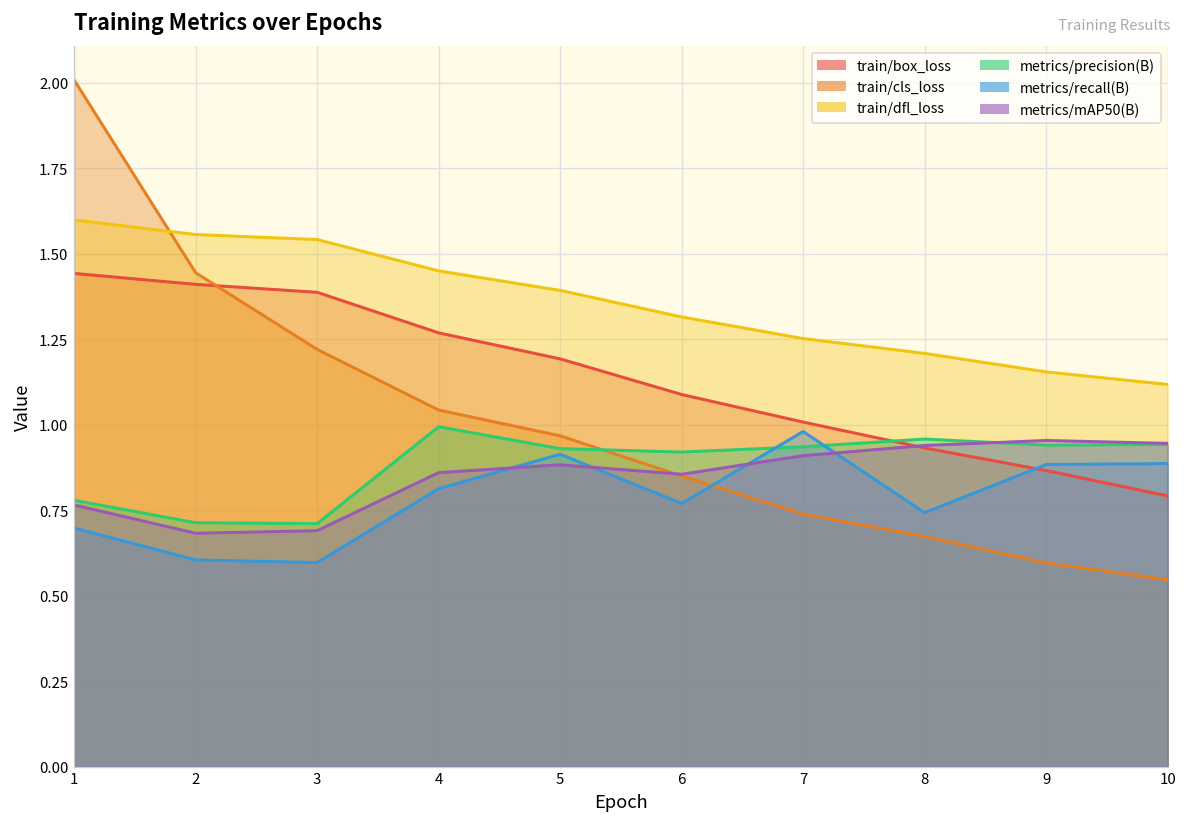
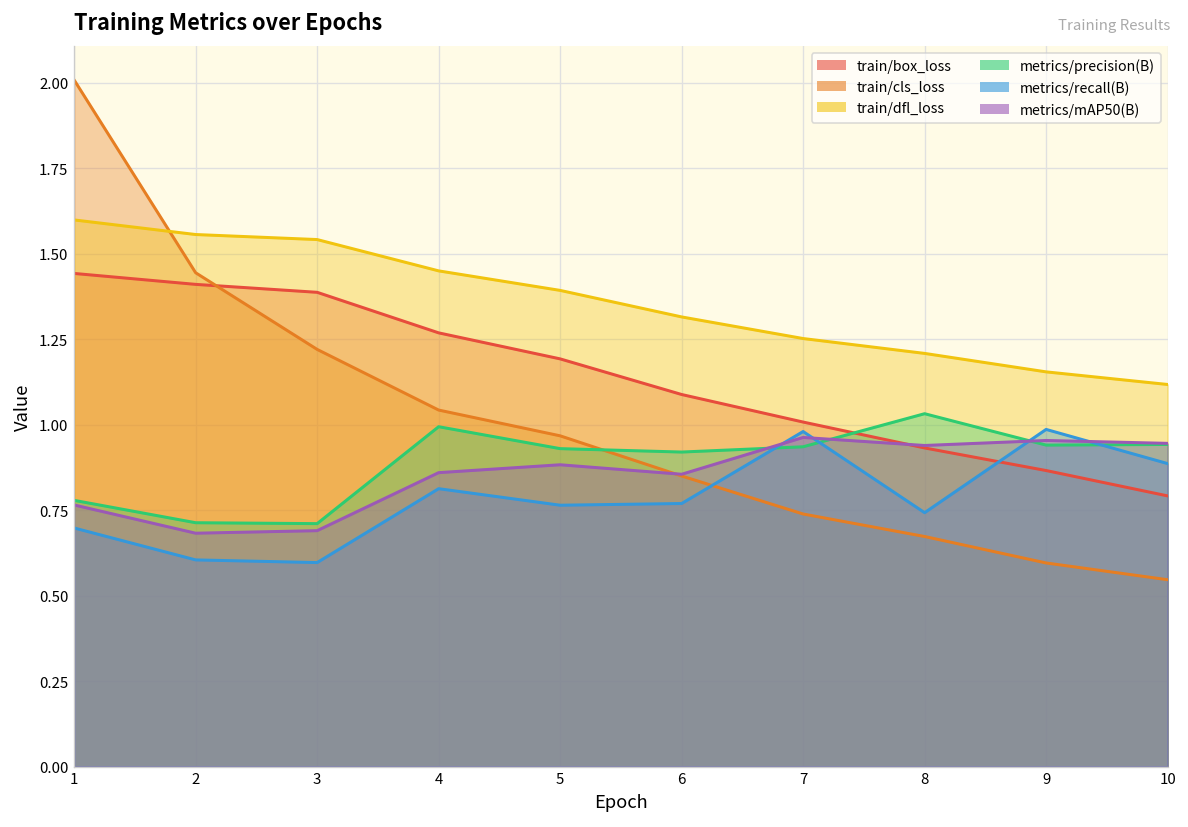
  {
    "metrics/precision(B)": {
      "1": 0.78,
      "2": 0.71,
      "3": 0.71,
      "4": 0.99,
      "5": 0.93,
      "6": 0.92,
      "7": 0.94,
-     "8": 0.96,
+     "8": 1.03,
      "9": 0.94
    },
    "metrics/recall(B)": {
      "1": 0.70,
      "2": 0.60,
      "3": 0.60,
      "4": 0.81,
-     "5": 0.91,
+     "5": 0.76,
      "6": 0.77,
      "7": 0.98,
      "8": 0.74,
-     "9": 0.88,
+     "9": 0.99,
      "10": 0.89
    },
    "metrics/mAP50(B)": {
      "1": 0.76,
      "2": 0.68,
      "3": 0.69,
      "4": 0.86,
      "5": 0.88,
-     "7": 0.91,
+     "7": 0.96,
      "9": 0.95
    }
  }
